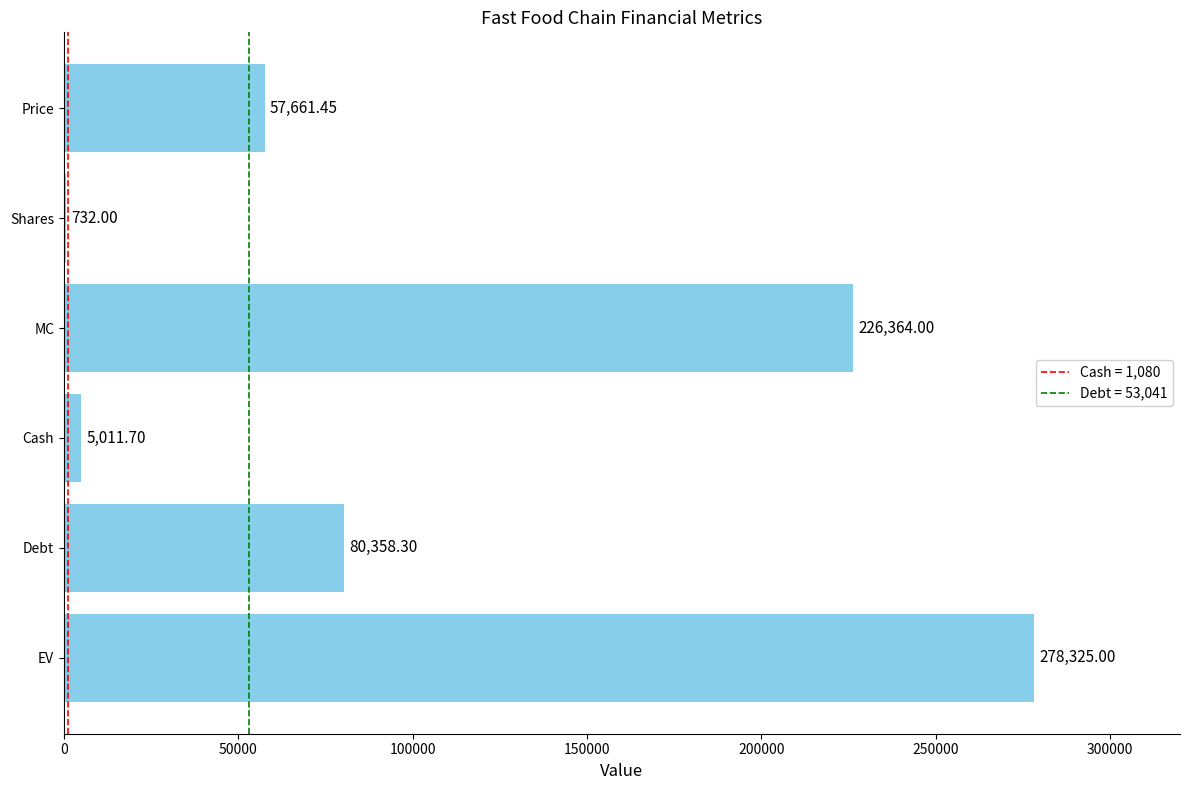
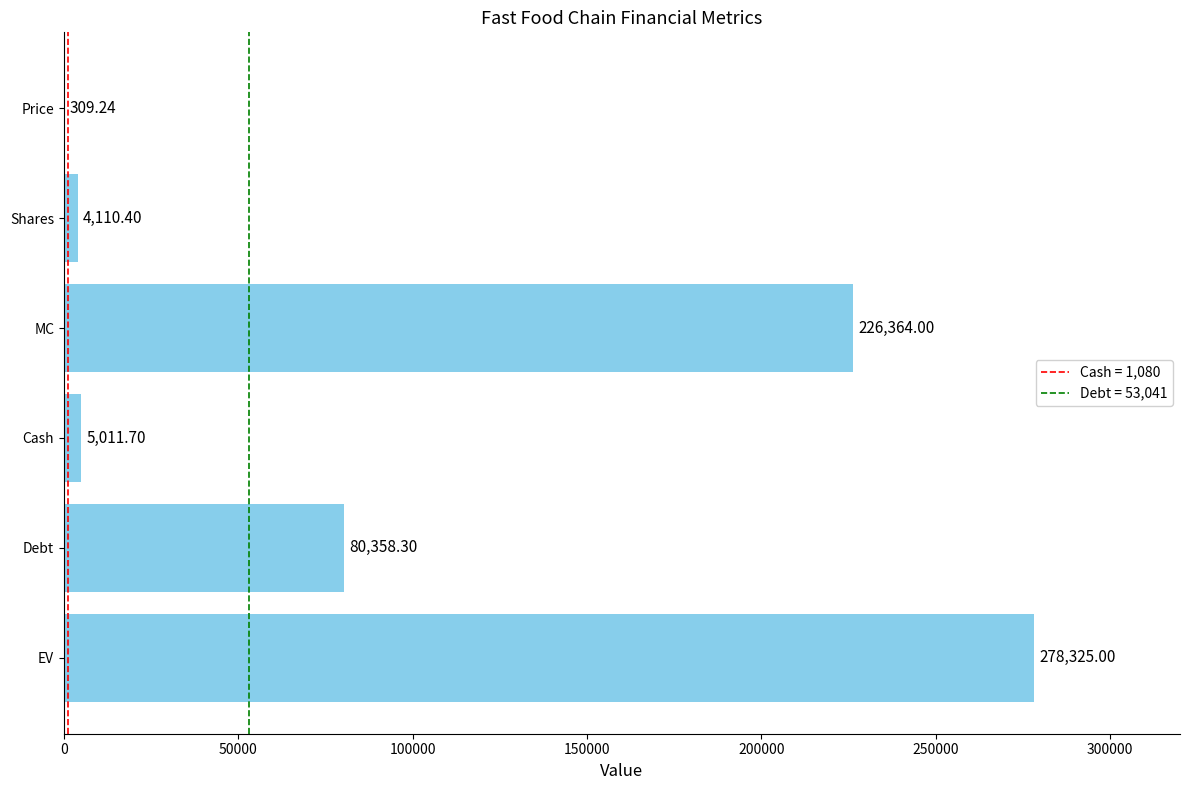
  {
-   "Price": "57,661.45",
-   "Shares": "732.00",
+   "Price": "309.24",
+   "Shares": "4,110.40",
    "MC": "226,364.00",
    "Cash": "5,011.70",
    "Debt": "80,358.30",
    "EV": "278,325.00"
  }
